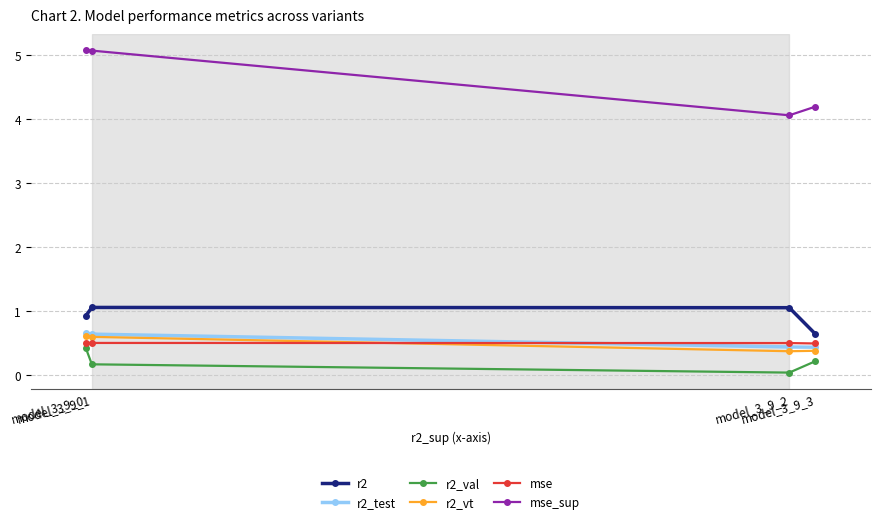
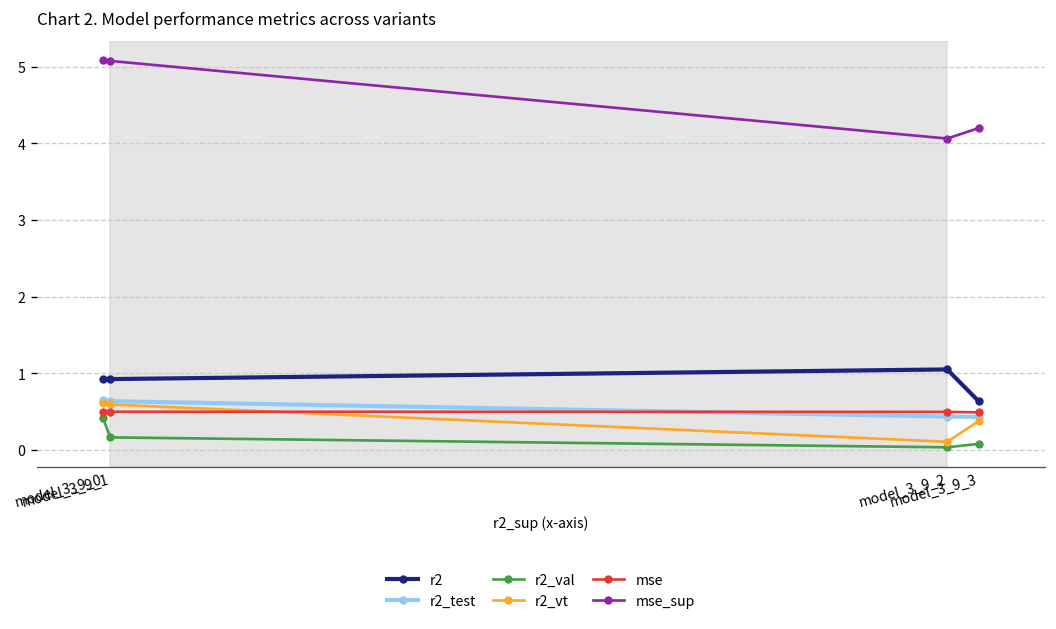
  {
    "r2": {
      "model_3_9_0": 0.9,
-     "model_3_9_1": 1.1,
+     "model_3_9_1": 0.9,
      "model_3_9_2": 1.1,
      "model_3_9_3": 0.6
    },
    "r2_test": {
      "model_3_9_1": 0.6,
      "model_3_9_2": 0.4,
      "model_3_9_3": 0.4
    },
    "r2_val": {
      "model_3_9_0": 0.4,
      "model_3_9_1": 0.2,
      "model_3_9_2": 0.0,
-     "model_3_9_3": 0.2
+     "model_3_9_3": 0.1
    },
    "r2_vt": {
      "model_3_9_1": 0.6,
-     "model_3_9_2": 0.4,
+     "model_3_9_2": 0.1,
      "model_3_9_3": 0.4
    },
    "mse": {
      "model_3_9_0": 0.5,
      "model_3_9_1": 0.5,
      "model_3_9_2": 0.5,
      "model_3_9_3": 0.5
    },
    "mse_sup": {
      "model_3_9_0": 5.1,
      "model_3_9_1": 5.1,
      "model_3_9_2": 4.1,
      "model_3_9_3": 4.2
    }
  }
